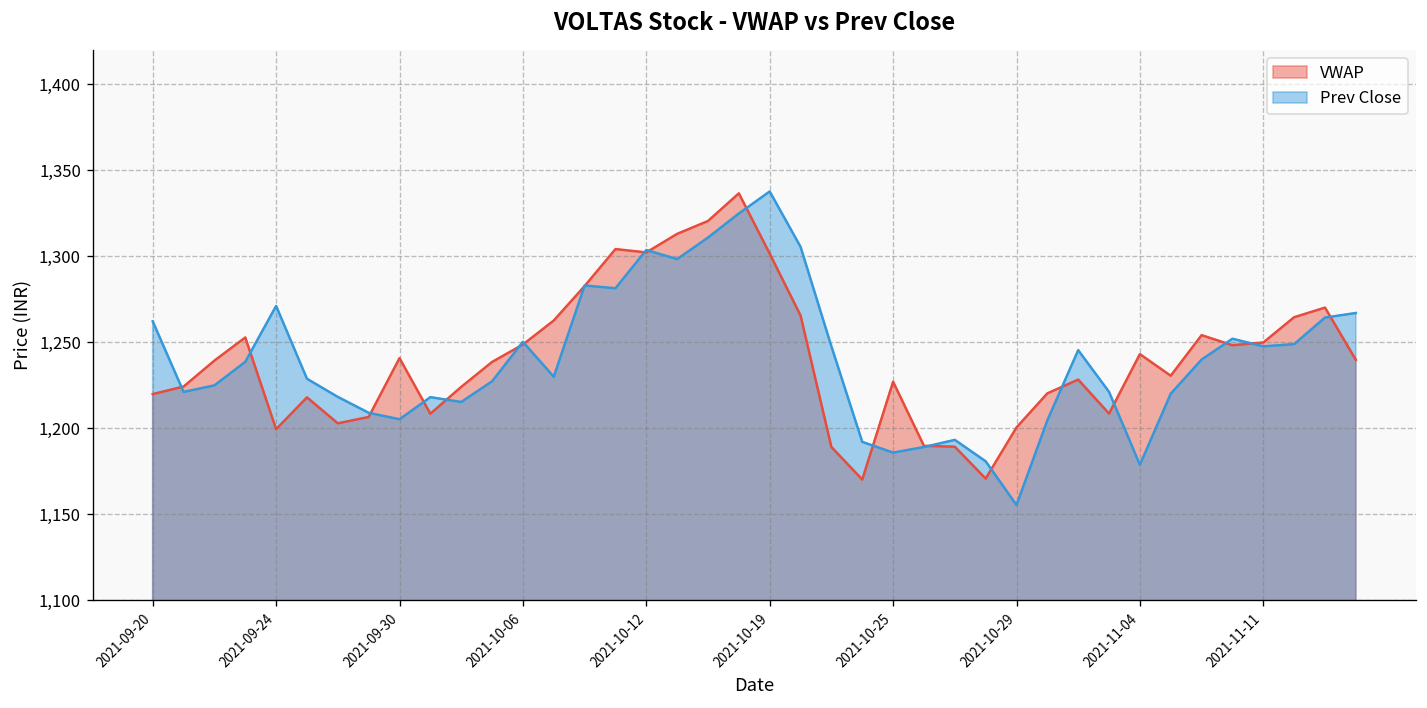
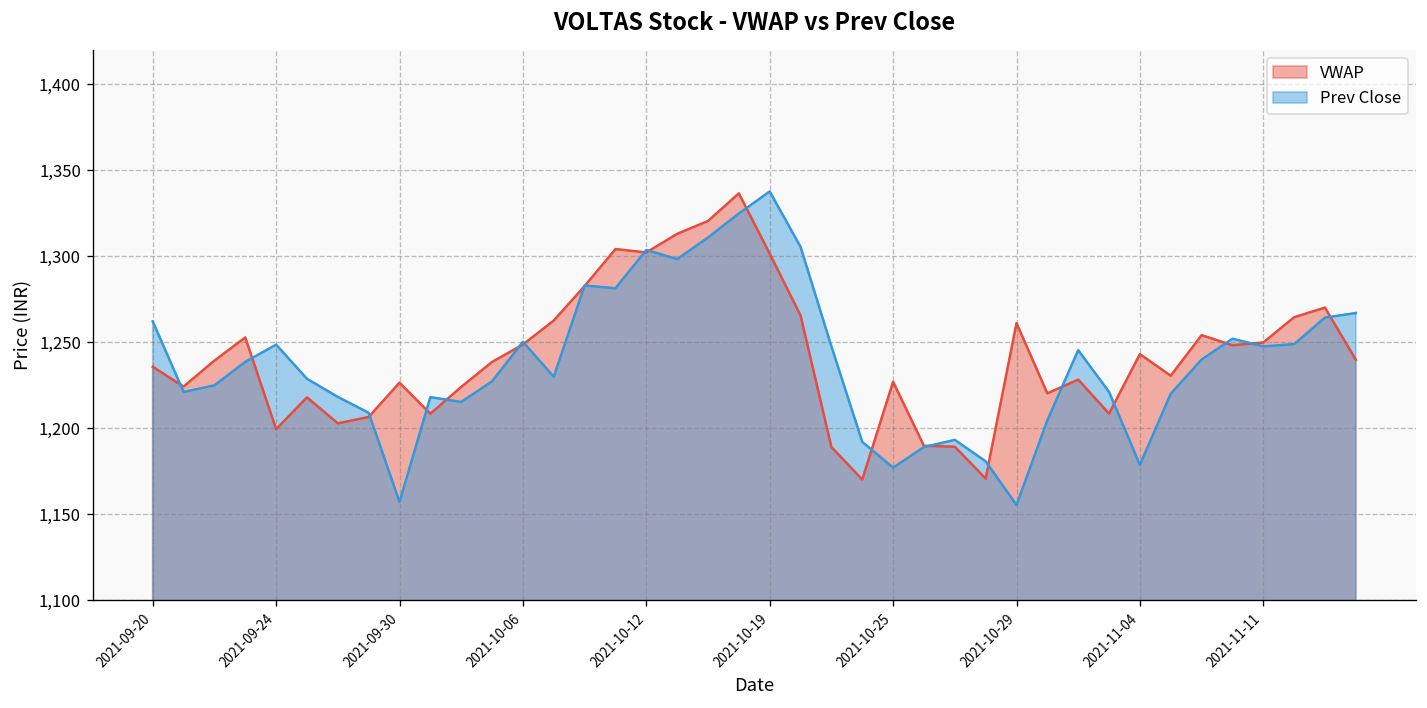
  {
    "VWAP": {
-     "2021-09-20": "1,220",
+     "2021-09-20": "1,236",
      "2021-09-24": "1,199",
-     "2021-09-30": "1,241",
+     "2021-09-30": "1,226",
      "2021-10-19": "1,302",
      "2021-10-25": "1,227",
-     "2021-10-29": "1,200",
+     "2021-10-29": "1,261",
      "2021-11-04": "1,243",
      "2021-11-11": "1,250"
    },
    "Prev Close": {
      "2021-09-20": "1,262",
-     "2021-09-24": "1,271",
-     "2021-09-30": "1,205",
+     "2021-09-24": "1,249",
+     "2021-09-30": "1,157",
      "2021-10-19": "1,338",
-     "2021-10-25": "1,186",
+     "2021-10-25": "1,177",
      "2021-10-29": "1,155",
      "2021-11-04": "1,179",
      "2021-11-11": "1,248"
    }
  }
